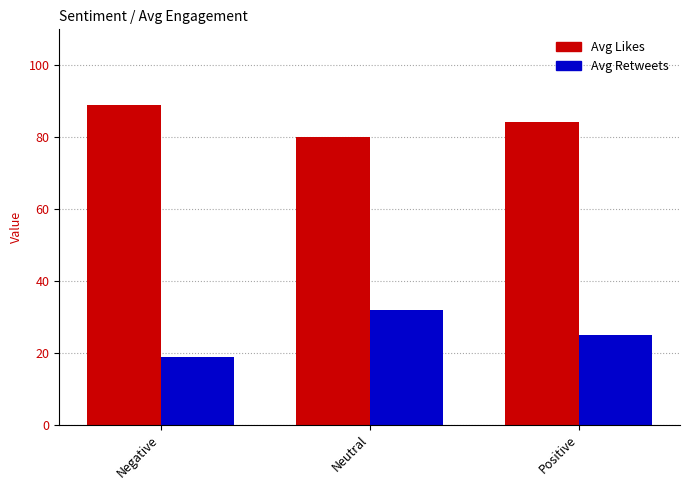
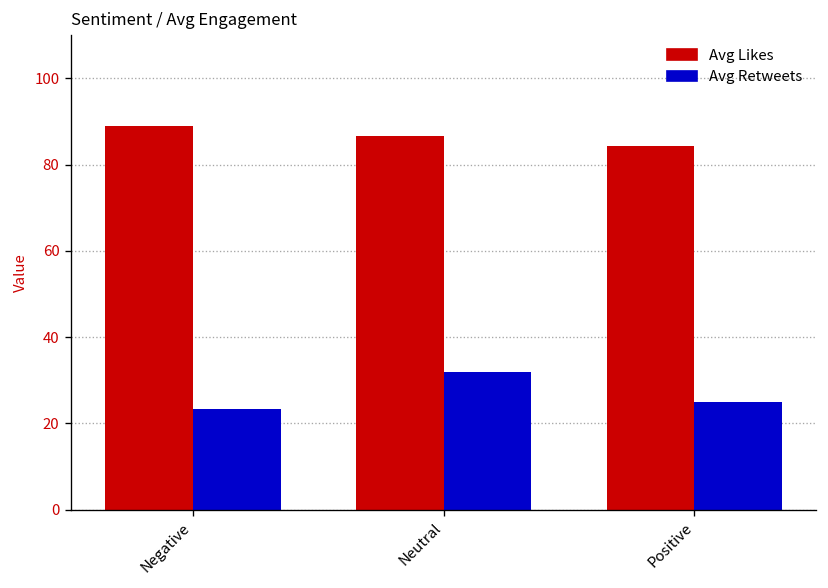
  {
    "Avg Likes": {
      "Negative": 89,
-     "Neutral": 80,
+     "Neutral": 87,
      "Positive": 84
    },
    "Avg Retweets": {
-     "Negative": 19,
+     "Negative": 23,
      "Neutral": 32,
      "Positive": 25
    }
  }
